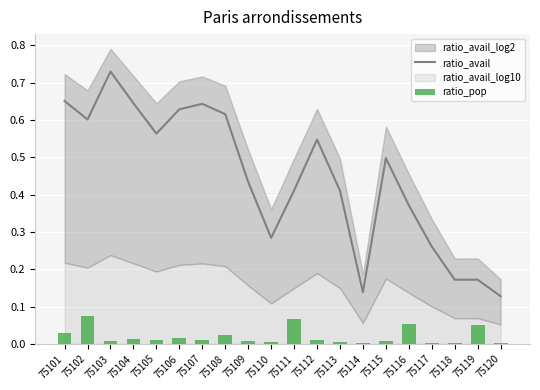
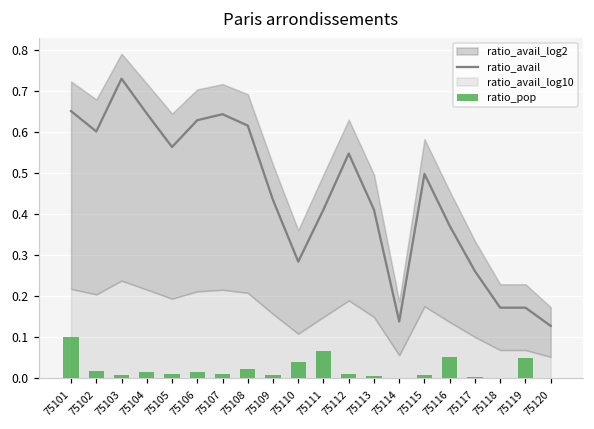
  {
    "ratio_pop": {
-     "75101": 0.03,
-     "75102": 0.07,
+     "75101": 0.10,
+     "75102": 0.02,
      "75103": 0.01,
      "75104": 0.01,
      "75105": 0.01,
      "75106": 0.02,
      "75107": 0.01,
      "75108": 0.02,
      "75109": 0.01,
-     "75110": 0.00,
+     "75110": 0.04,
      "75111": 0.07,
      "75112": 0.01,
      "75115": 0.01,
      "75116": 0.05,
      "75119": 0.05
    }
  }
